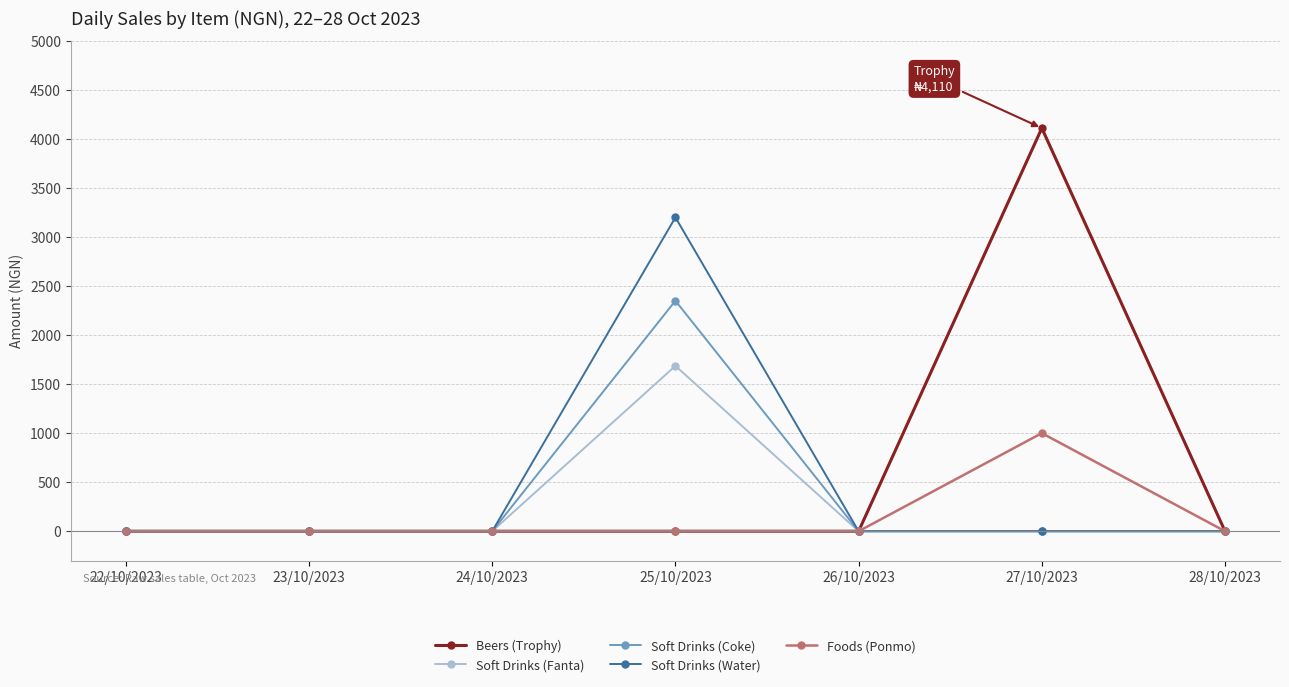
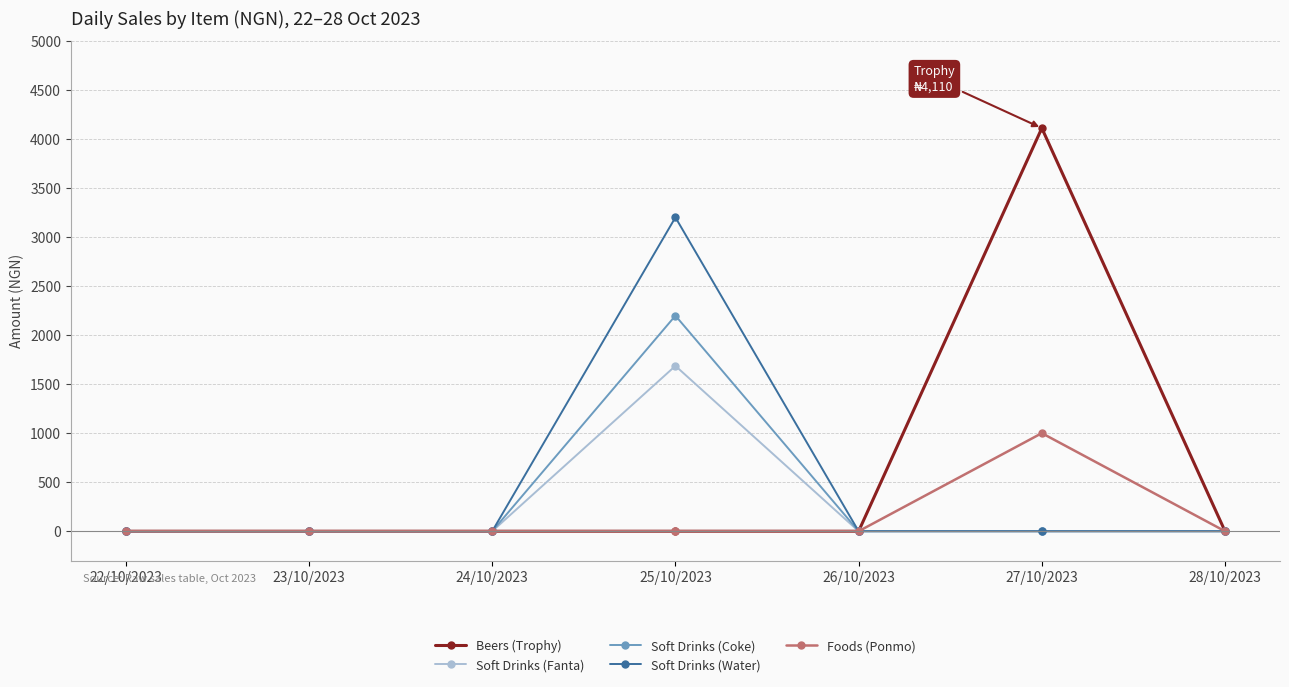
  {
    "Beers (Trophy)": {
      "27/10/2023": 4100
    },
    "Soft Drinks (Fanta)": {
      "25/10/2023": 1700
    },
    "Soft Drinks (Coke)": {
-     "25/10/2023": 2400
+     "25/10/2023": 2200
    },
    "Soft Drinks (Water)": {
      "25/10/2023": 3200
    },
    "Foods (Ponmo)": {
      "27/10/2023": 1000
    }
  }
